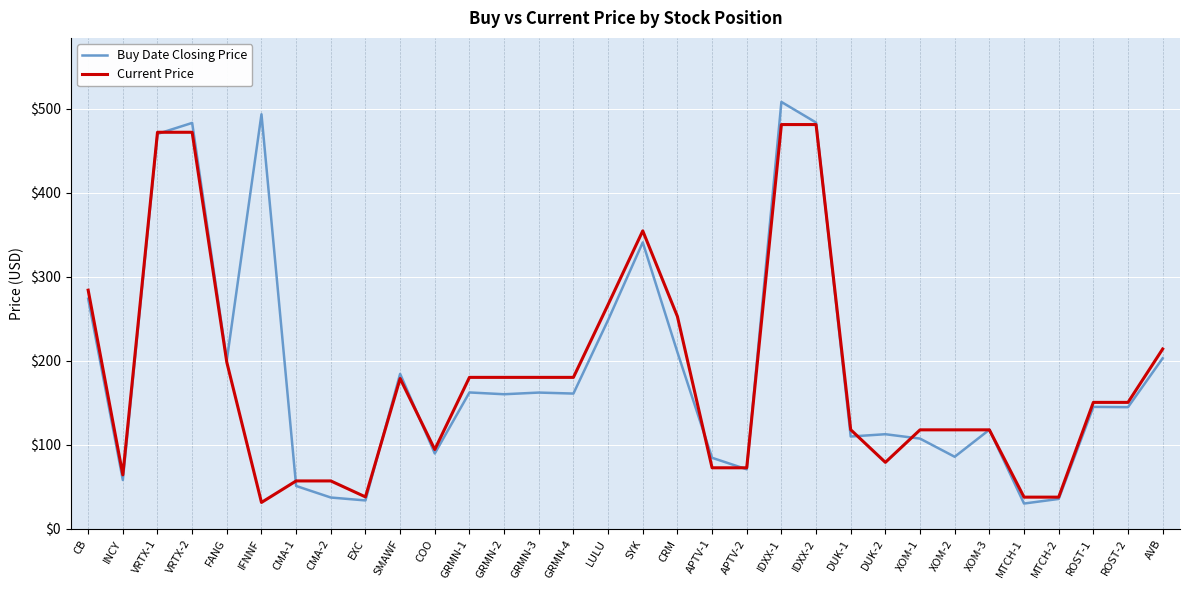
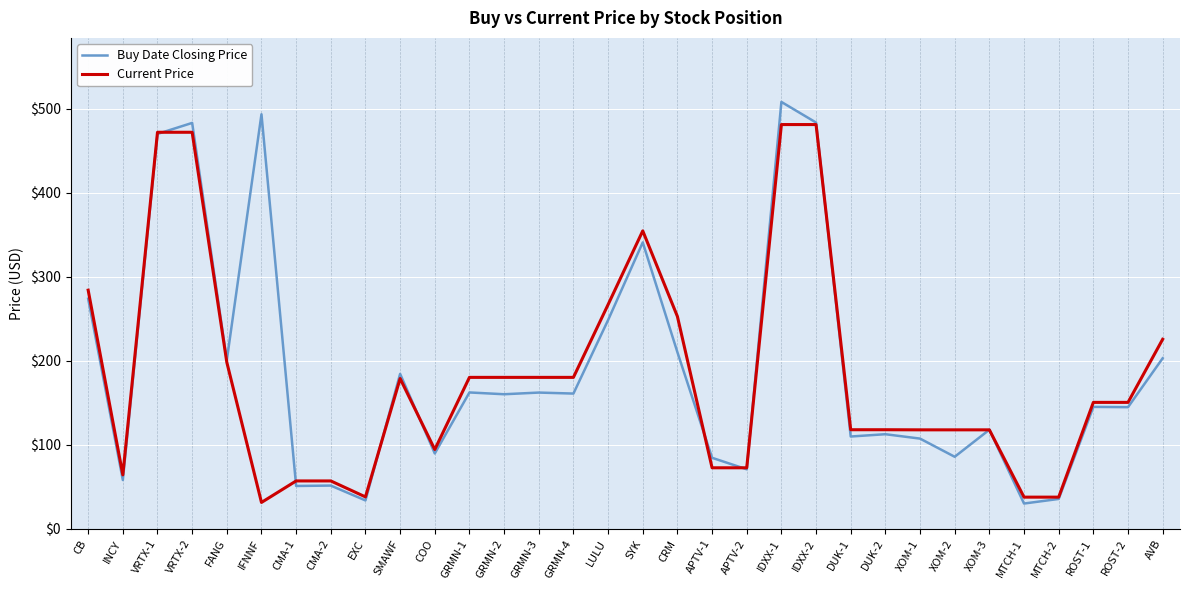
  {
    "Buy Date Closing Price": {
      "CB": "$270",
      "INCY": "$60",
      "VRTX-2": "$480",
      "IFNNF": "$490",
      "CMA-1": "$50",
-     "CMA-2": "$40",
+     "CMA-2": "$50",
      "EXC": "$30",
      "SMAWF": "$180",
      "COO": "$90",
      "GRMN-1": "$160",
      "GRMN-2": "$160",
      "GRMN-3": "$160",
      "GRMN-4": "$160",
      "LULU": "$250",
      "SYK": "$340",
      "CRM": "$210",
      "APTV-1": "$80",
      "IDXX-1": "$510",
      "DUK-1": "$110",
      "DUK-2": "$110",
      "XOM-1": "$110",
      "XOM-2": "$90",
      "MTCH-1": "$30",
      "ROST-1": "$150",
      "ROST-2": "$140",
      "AVB": "$200"
    },
    "Current Price": {
      "CB": "$280",
      "INCY": "$60",
      "VRTX-2": "$470",
      "IFNNF": "$30",
      "CMA-1": "$60",
      "CMA-2": "$60",
      "EXC": "$40",
      "SMAWF": "$180",
      "COO": "$90",
      "GRMN-1": "$180",
      "GRMN-2": "$180",
      "GRMN-3": "$180",
      "GRMN-4": "$180",
      "LULU": "$270",
      "SYK": "$350",
      "CRM": "$250",
      "APTV-1": "$70",
      "IDXX-1": "$480",
      "DUK-1": "$120",
-     "DUK-2": "$80",
+     "DUK-2": "$120",
      "XOM-1": "$120",
      "XOM-2": "$120",
      "MTCH-1": "$40",
      "ROST-1": "$150",
      "ROST-2": "$150",
-     "AVB": "$210"
+     "AVB": "$230"
    }
  }
